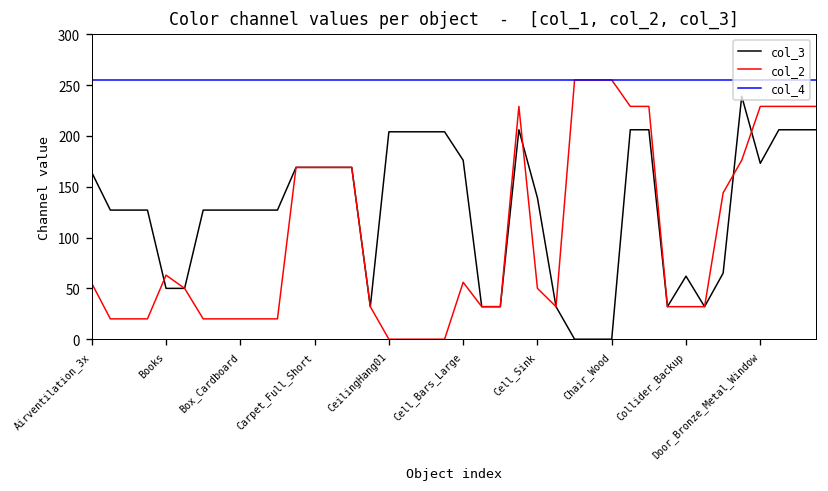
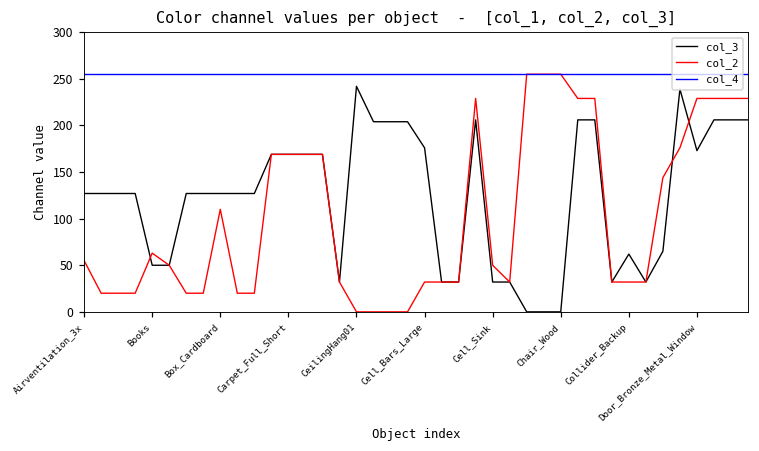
  {
    "col_3": {
-     "Airventilation_3x": 160,
+     "Airventilation_3x": 130,
      "Books": 50,
      "Box_Cardboard": 130,
-     "CeilingHang01": 200,
+     "CeilingHang01": 240,
      "Cell_Bars_Large": 180,
-     "Cell_Sink": 140,
+     "Cell_Sink": 30,
      "Chair_Wood": 0,
      "Collider_Backup": 60,
      "Door_Bronze_Metal_Window": 170
    },
    "col_2": {
      "Airventilation_3x": 60,
      "Books": 60,
-     "Box_Cardboard": 20,
+     "Box_Cardboard": 110,
      "CeilingHang01": 0,
-     "Cell_Bars_Large": 60,
+     "Cell_Bars_Large": 30,
      "Cell_Sink": 50,
      "Collider_Backup": 30,
      "Door_Bronze_Metal_Window": 230
    },
    "col_4": {
      "Airventilation_3x": 260,
      "Books": 260,
      "Box_Cardboard": 260,
      "Carpet_Full_Short": 260,
      "CeilingHang01": 260,
      "Cell_Bars_Large": 260,
      "Cell_Sink": 260,
      "Collider_Backup": 260
    }
  }
